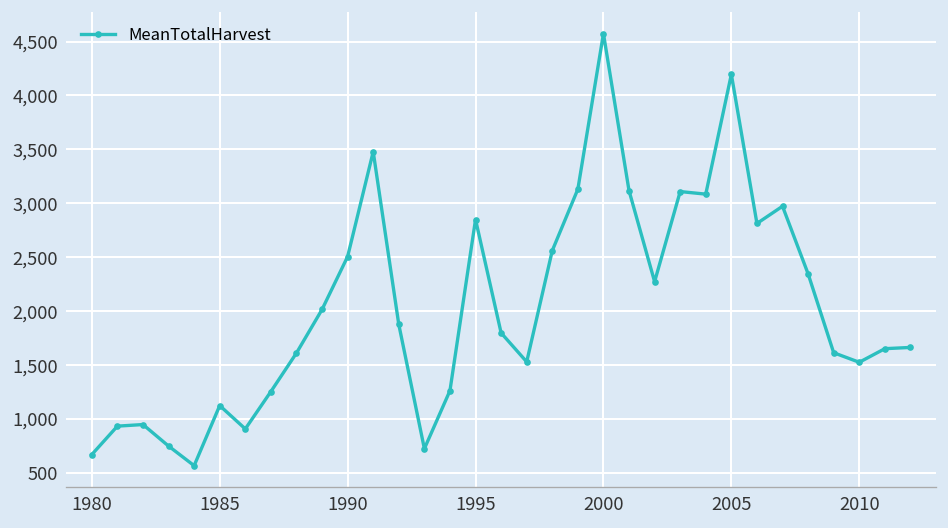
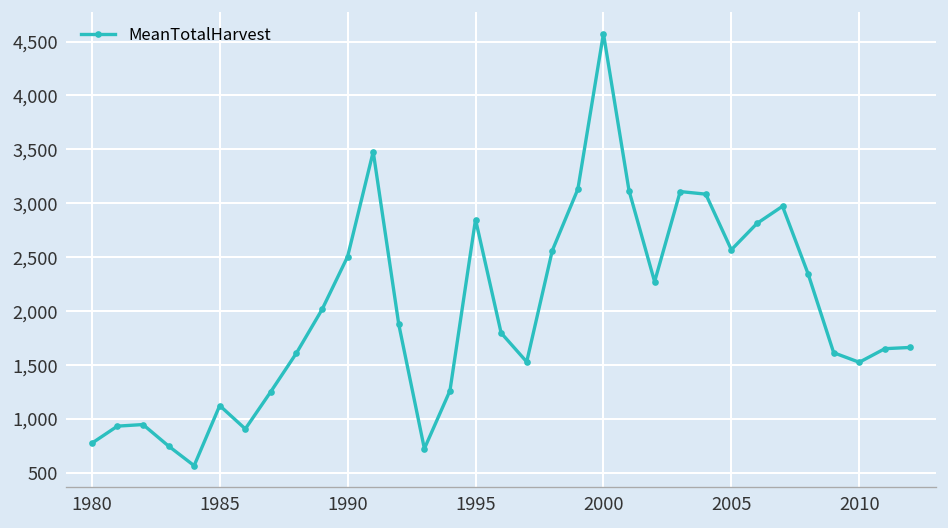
  {
-   "1980": "700",
+   "1980": "800",
    "1985": "1,100",
    "1990": "2,500",
    "1995": "2,800",
    "2000": "4,600",
-   "2005": "4,200",
+   "2005": "2,600",
    "2010": "1,500"
  }
